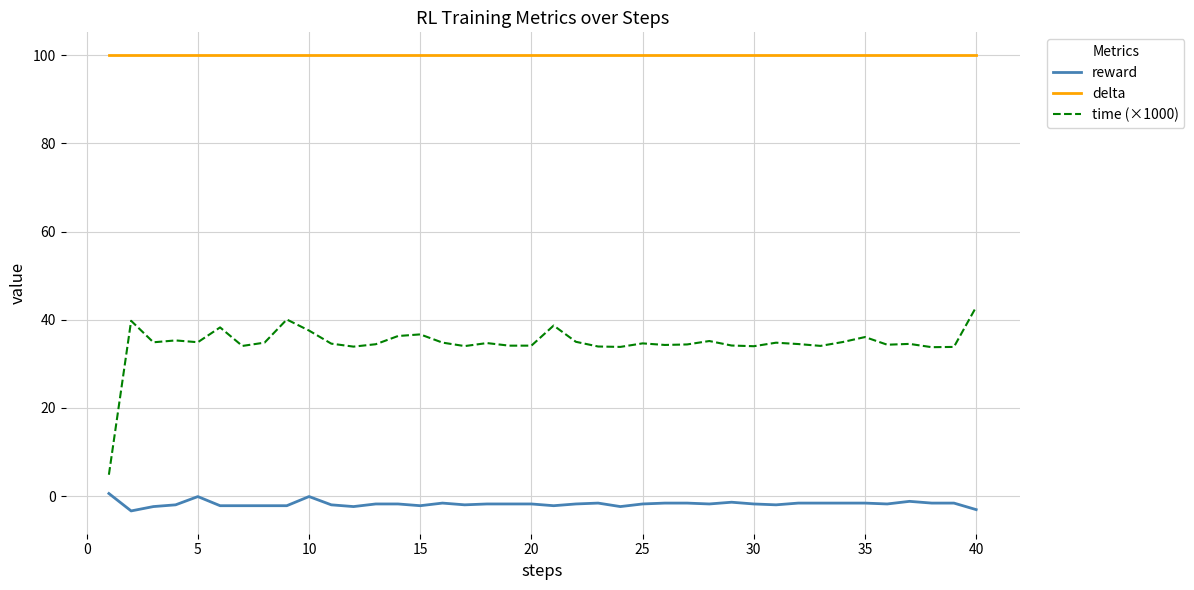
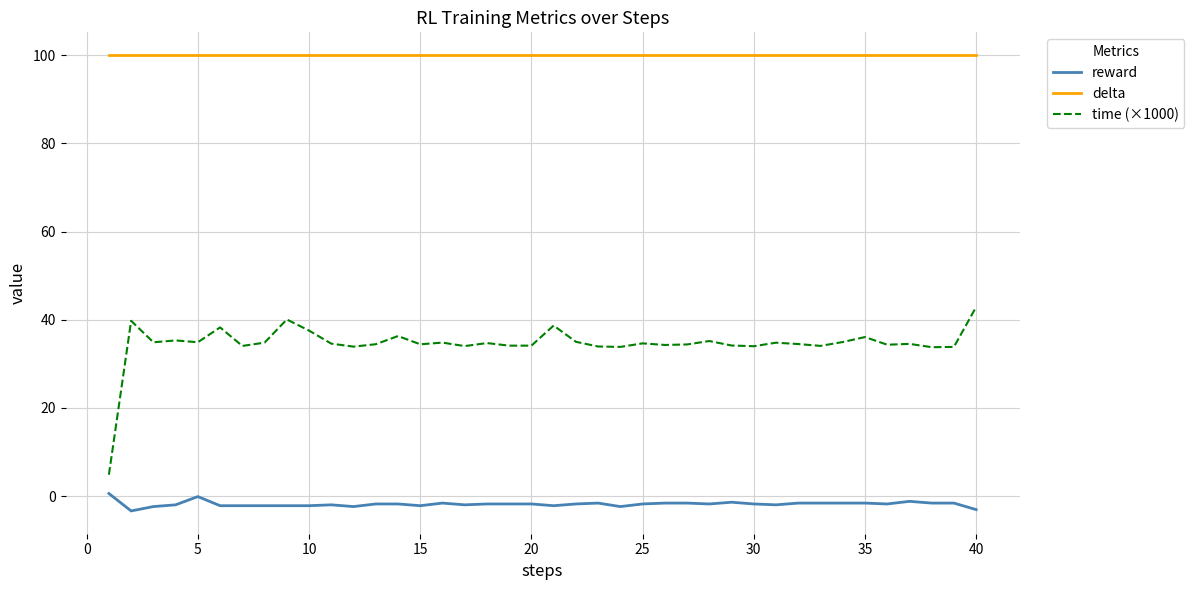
  {
    "reward": {
      "5": 0,
-     "10": 0,
+     "10": -2,
      "15": -2,
      "20": -2,
      "25": -2,
      "30": -2,
      "35": -2,
      "40": -3
    },
    "delta": {
      "5": 100,
      "10": 100,
      "15": 100,
      "20": 100,
      "25": 100,
      "30": 100,
      "35": 100,
      "40": 100
    },
    "time (×1000)": {
      "5": 35,
      "10": 38,
-     "15": 37,
+     "15": 34,
      "20": 34,
      "25": 35,
      "30": 34,
      "35": 36,
      "40": 43
    }
  }
